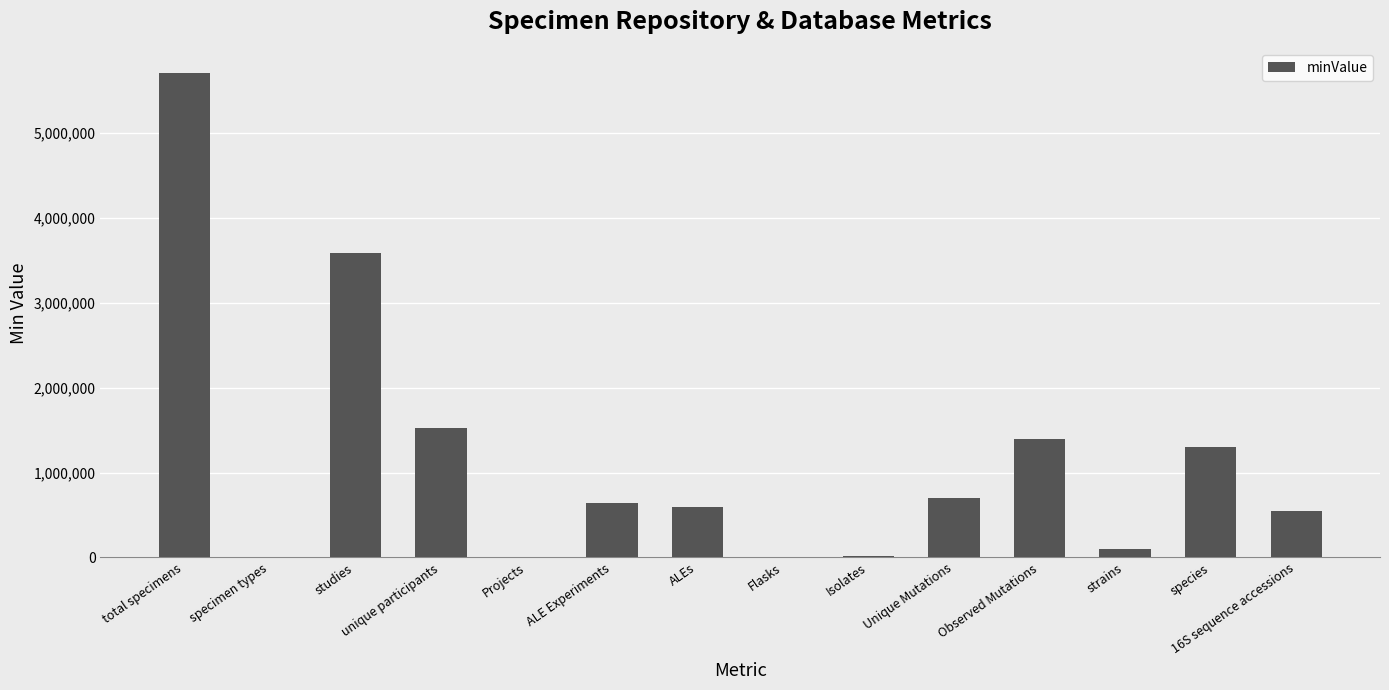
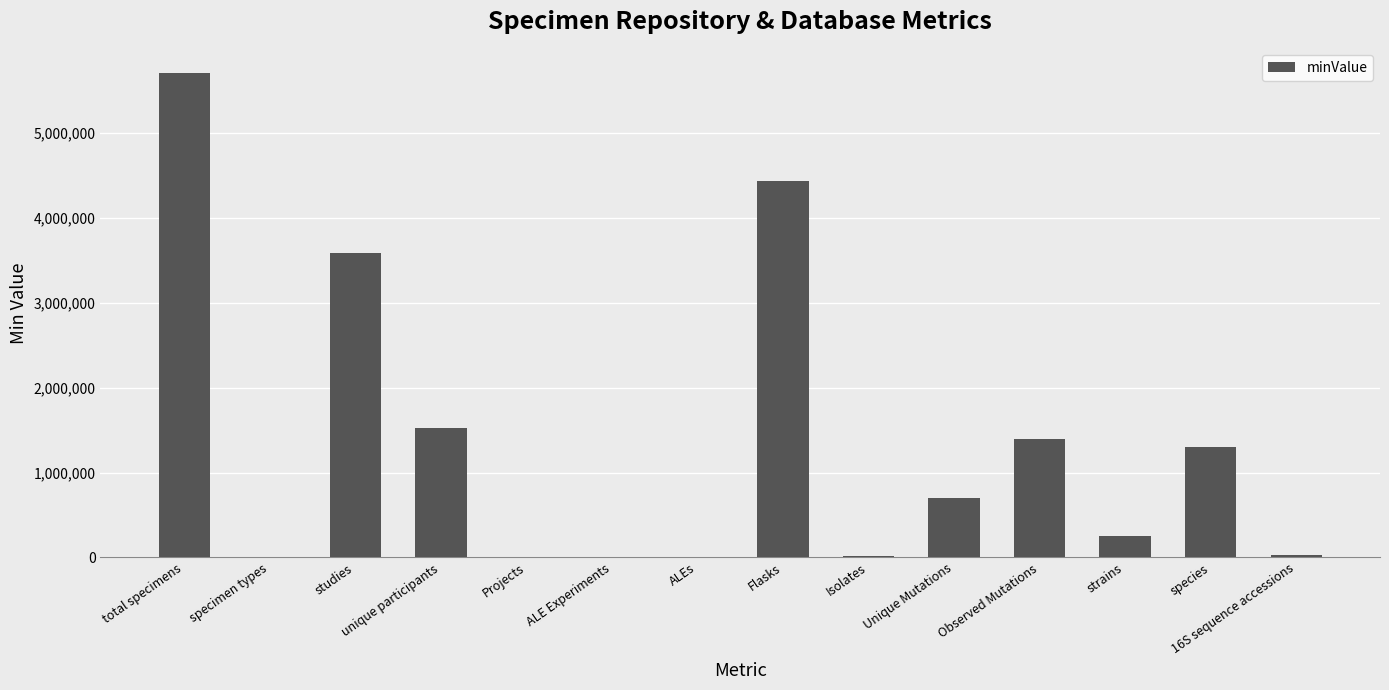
  {
    "total specimens": "5,700,000",
    "studies": "3,600,000",
    "unique participants": "1,500,000",
-   "ALE Experiments": "600,000",
-   "ALEs": "600,000",
-   "Flasks": "0",
+   "ALE Experiments": "0",
+   "ALEs": "0",
+   "Flasks": "4,400,000",
    "Unique Mutations": "700,000",
    "Observed Mutations": "1,400,000",
-   "strains": "100,000",
+   "strains": "200,000",
    "species": "1,300,000",
-   "16S sequence accessions": "500,000"
+   "16S sequence accessions": "0"
  }
